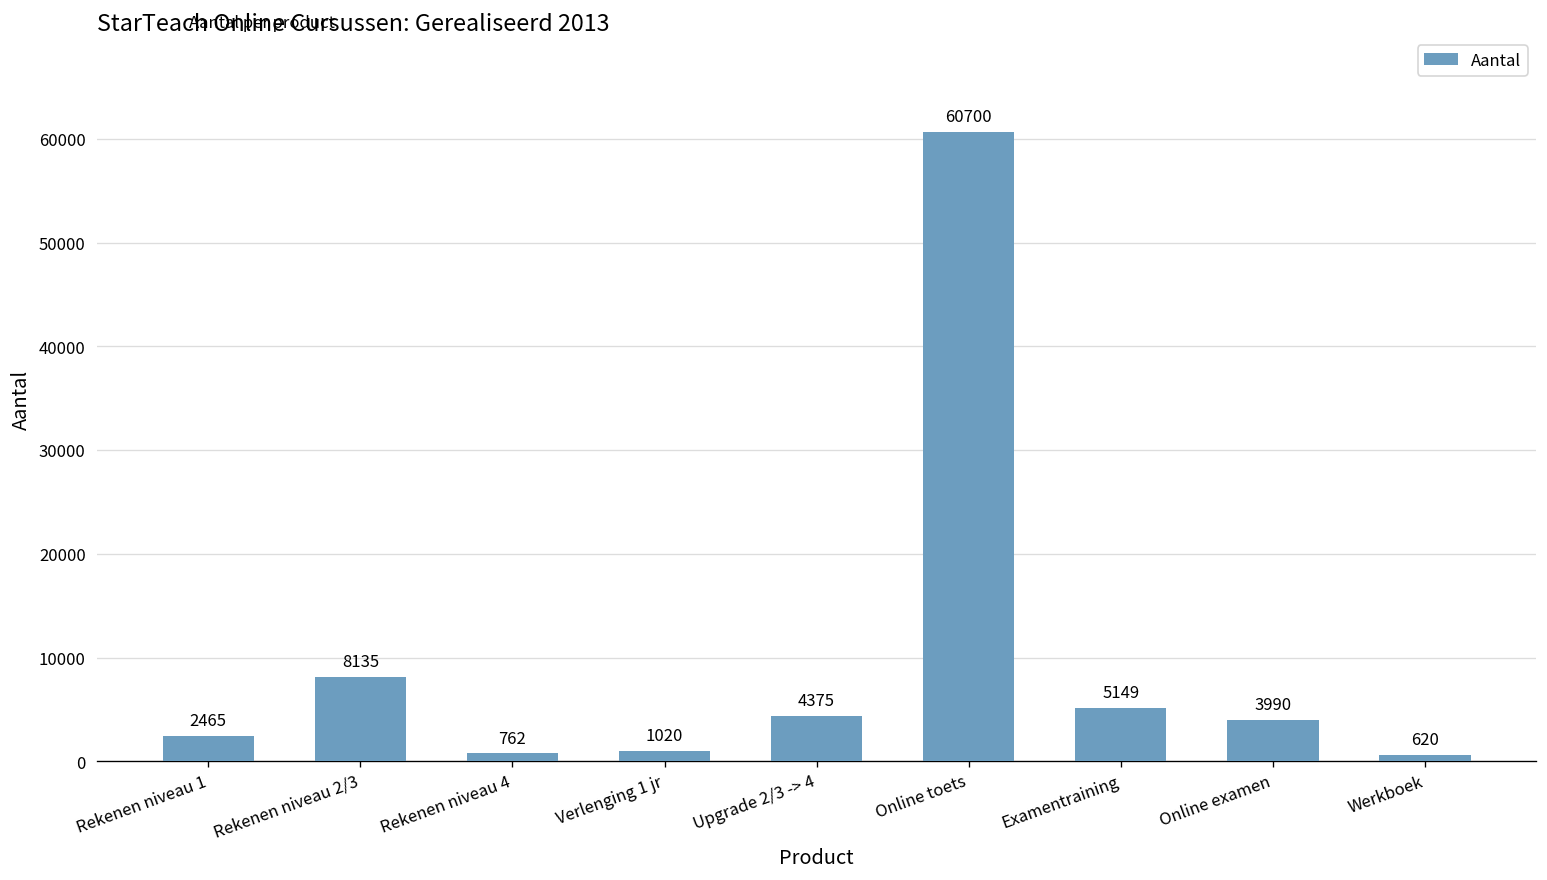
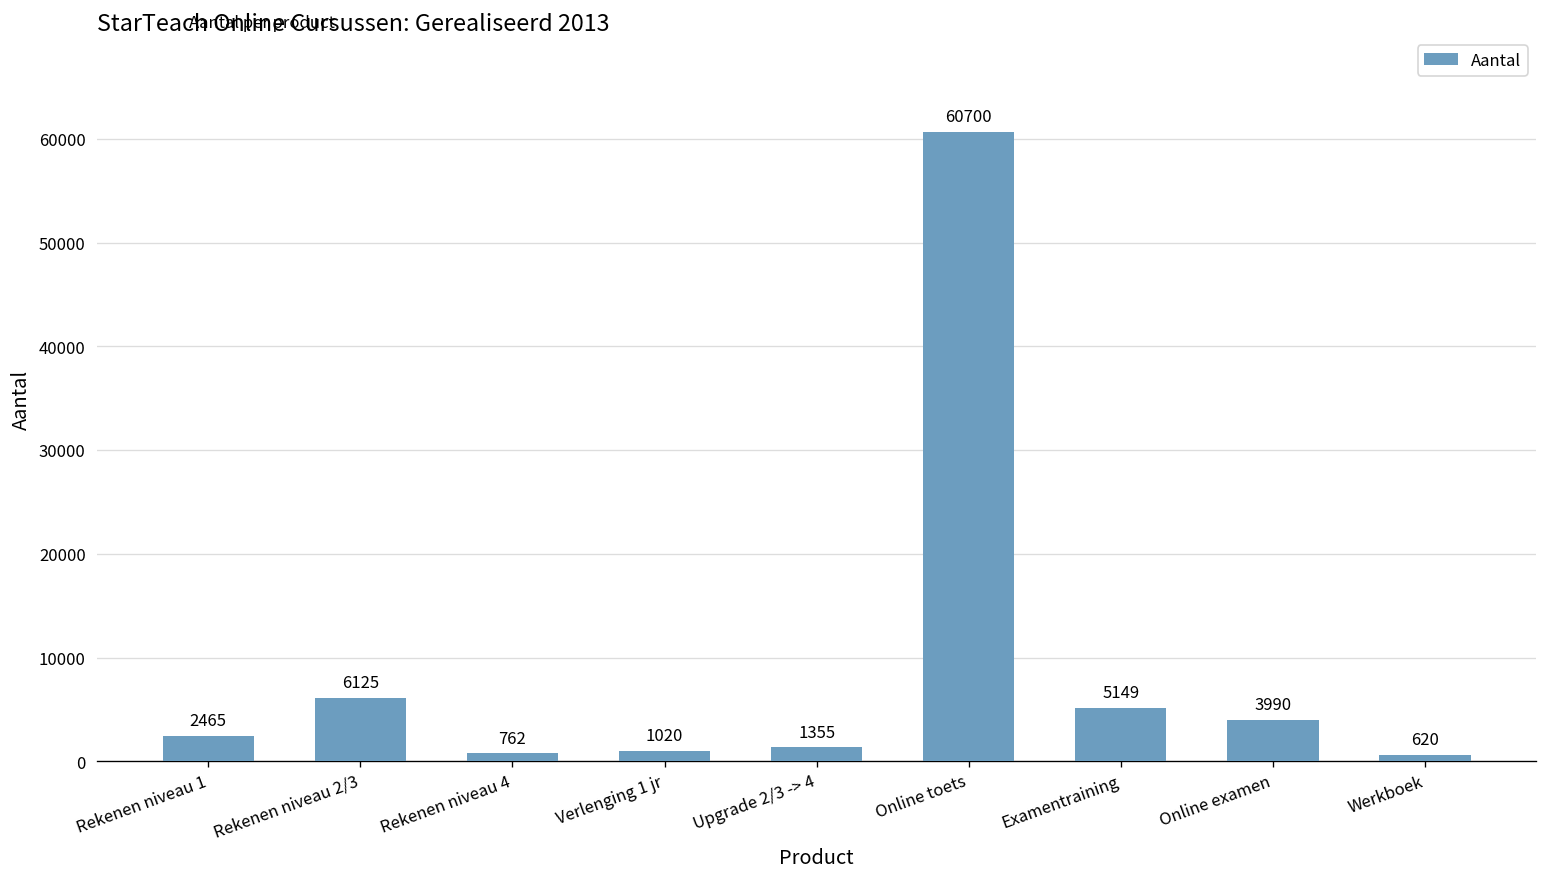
  {
    "Rekenen niveau 1": 2465,
-   "Rekenen niveau 2/3": 8135,
+   "Rekenen niveau 2/3": 6125,
    "Rekenen niveau 4": 762,
    "Verlenging 1 jr": 1020,
-   "Upgrade 2/3 -> 4": 4375,
+   "Upgrade 2/3 -> 4": 1355,
    "Online toets": 60700,
    "Examentraining": 5149,
    "Online examen": 3990,
    "Werkboek": 620
  }
